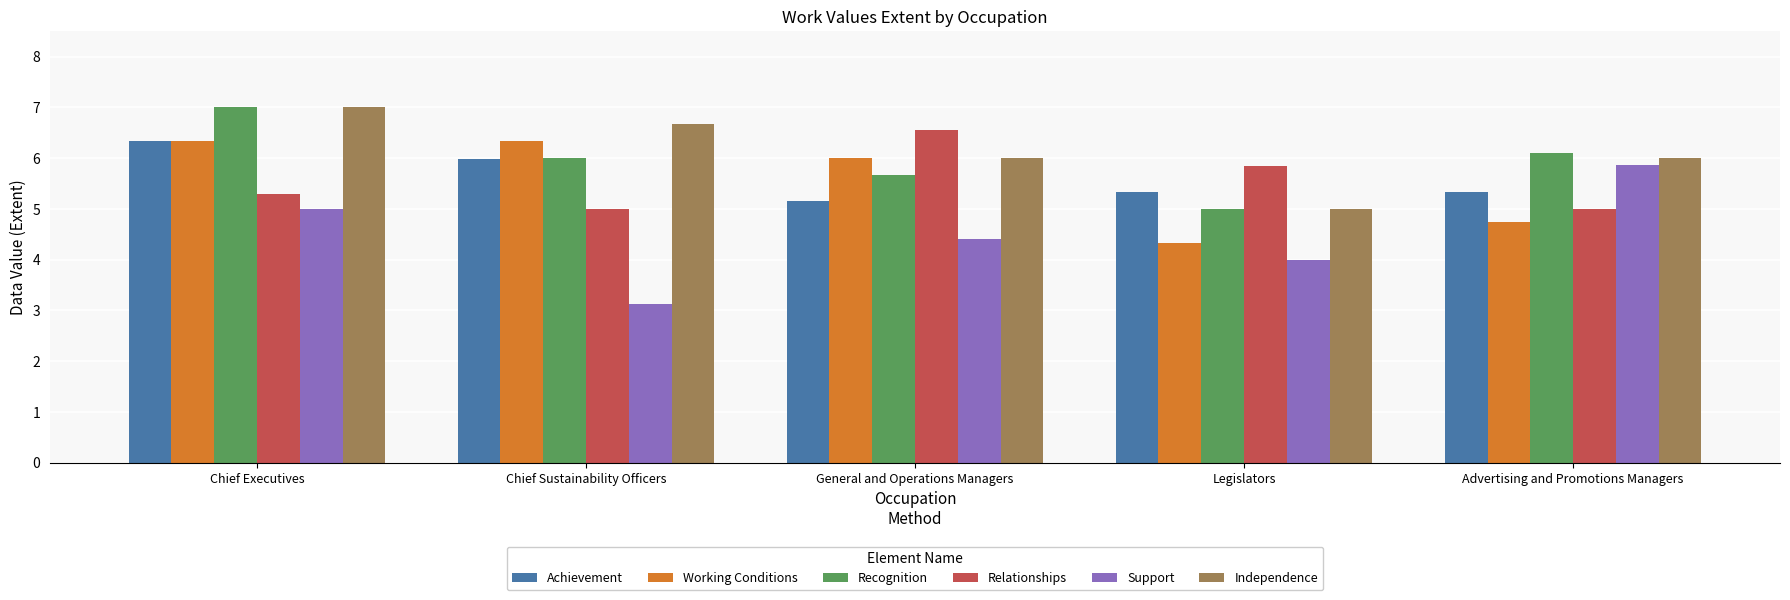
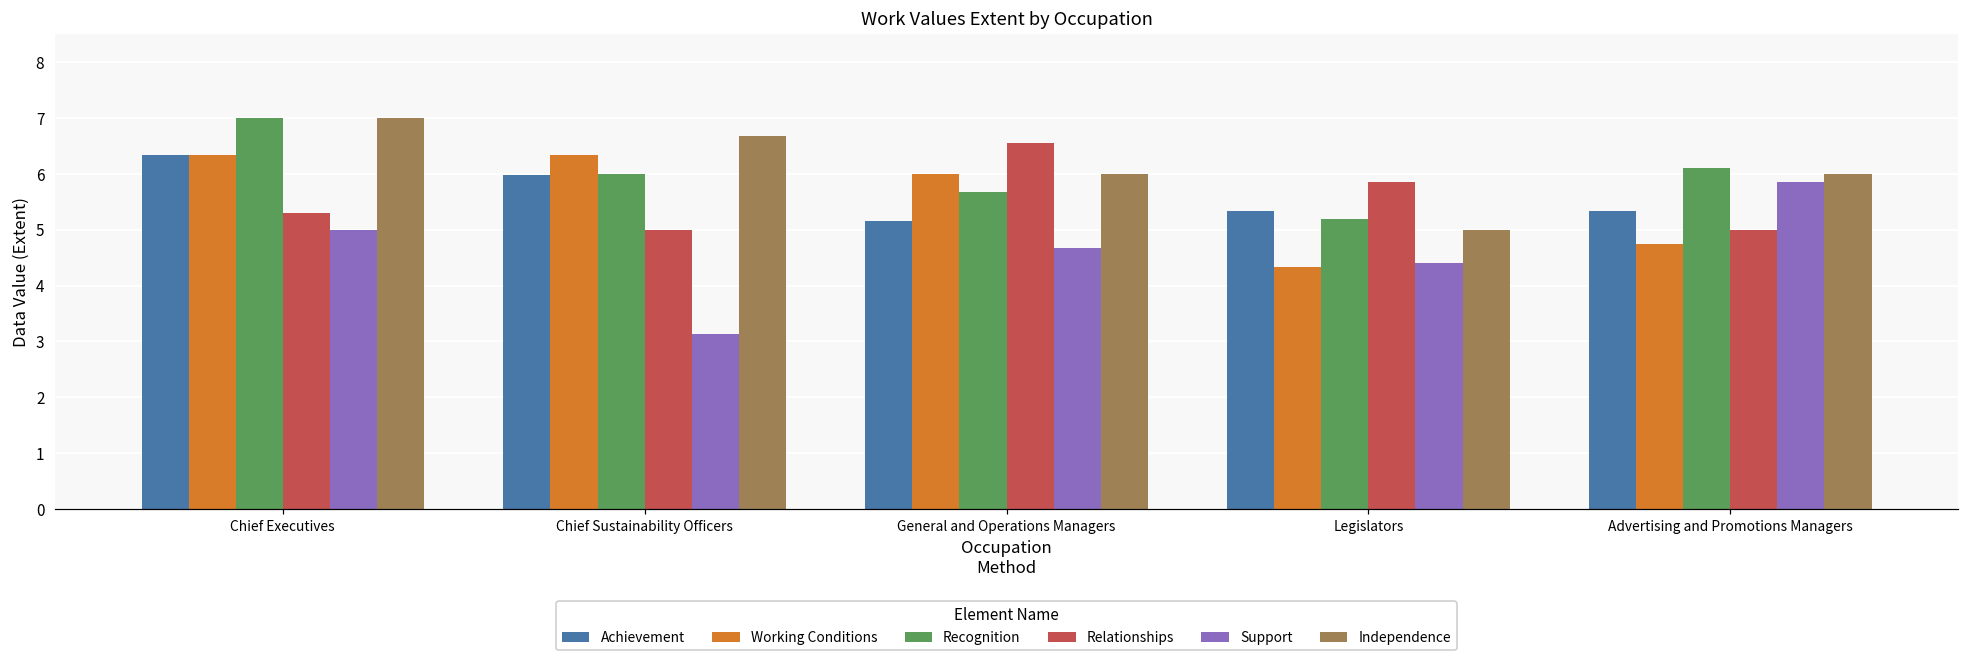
  {
    "Achievement": {
      "Chief Executives": 6.3,
      "Chief Sustainability Officers": 6.0,
      "General and Operations Managers": 5.2,
      "Legislators": 5.3,
      "Advertising and Promotions Managers": 5.3
    },
    "Working Conditions": {
      "Chief Executives": 6.3,
      "Chief Sustainability Officers": 6.3,
      "General and Operations Managers": 6.0,
      "Legislators": 4.3,
      "Advertising and Promotions Managers": 4.7
    },
    "Recognition": {
      "Chief Executives": 7.0,
      "Chief Sustainability Officers": 6.0,
      "General and Operations Managers": 5.7,
-     "Legislators": 5.0,
+     "Legislators": 5.2,
      "Advertising and Promotions Managers": 6.1
    },
    "Relationships": {
      "Chief Executives": 5.3,
      "Chief Sustainability Officers": 5.0,
      "General and Operations Managers": 6.6,
      "Legislators": 5.9,
      "Advertising and Promotions Managers": 5.0
    },
    "Support": {
      "Chief Executives": 5.0,
      "Chief Sustainability Officers": 3.1,
-     "General and Operations Managers": 4.4,
-     "Legislators": 4.0,
+     "General and Operations Managers": 4.7,
+     "Legislators": 4.4,
      "Advertising and Promotions Managers": 5.9
    },
    "Independence": {
      "Chief Executives": 7.0,
      "Chief Sustainability Officers": 6.7,
      "General and Operations Managers": 6.0,
      "Legislators": 5.0,
      "Advertising and Promotions Managers": 6.0
    }
  }
